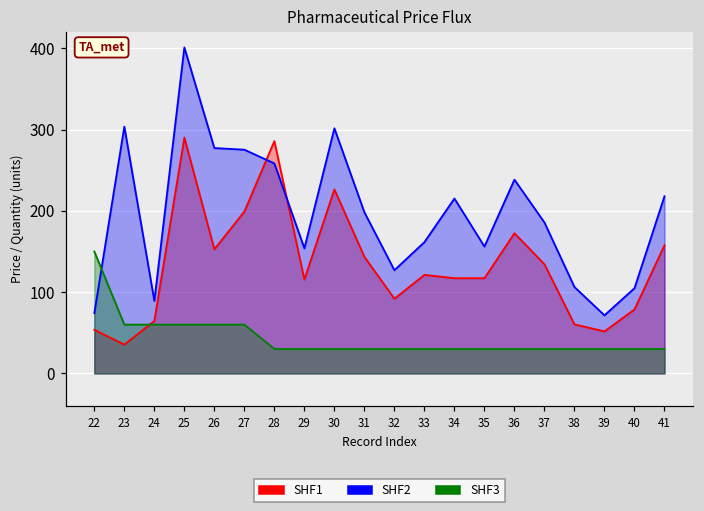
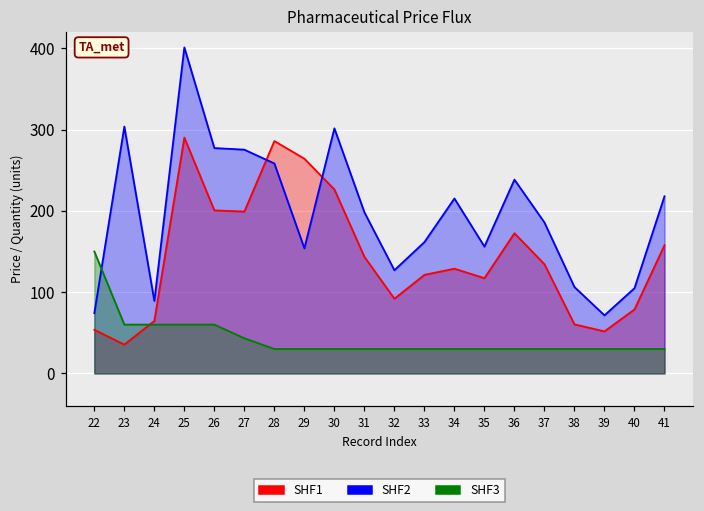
  {
    "SHF1": {
      "22": 50,
      "23": 40,
      "24": 60,
      "25": 290,
-     "26": 150,
+     "26": 200,
      "27": 200,
      "28": 290,
-     "29": 120,
+     "29": 260,
      "30": 230,
      "31": 140,
      "32": 90,
      "33": 120,
-     "34": 120,
+     "34": 130,
      "35": 120,
      "36": 170,
      "37": 130,
      "38": 60,
      "39": 50,
      "40": 80,
      "41": 160
    },
    "SHF2": {
      "22": 70,
      "23": 300,
      "24": 90,
      "25": 400,
      "26": 280,
      "27": 280,
      "28": 260,
      "29": 150,
      "30": 300,
      "31": 200,
      "32": 130,
      "33": 160,
      "34": 220,
      "35": 160,
      "36": 240,
      "37": 190,
      "38": 110,
      "39": 70,
      "40": 100,
      "41": 220
    },
    "SHF3": {
      "22": 150,
      "23": 60,
      "24": 60,
      "25": 60,
      "26": 60,
-     "27": 60,
+     "27": 40,
      "28": 30,
      "29": 30,
      "30": 30,
      "31": 30,
      "32": 30,
      "33": 30,
      "34": 30,
      "35": 30,
      "36": 30,
      "37": 30,
      "38": 30,
      "39": 30,
      "40": 30,
      "41": 30
    }
  }
